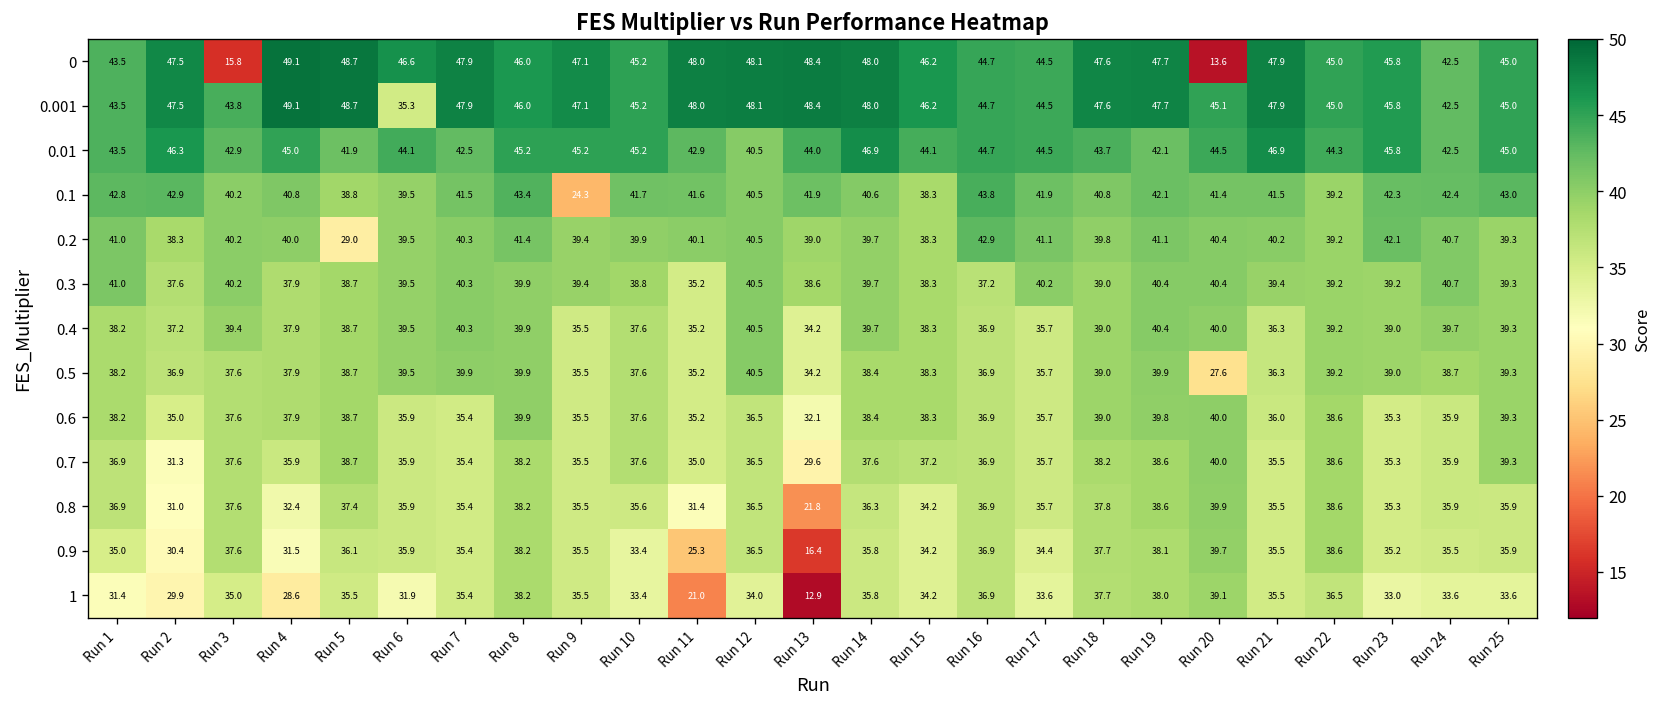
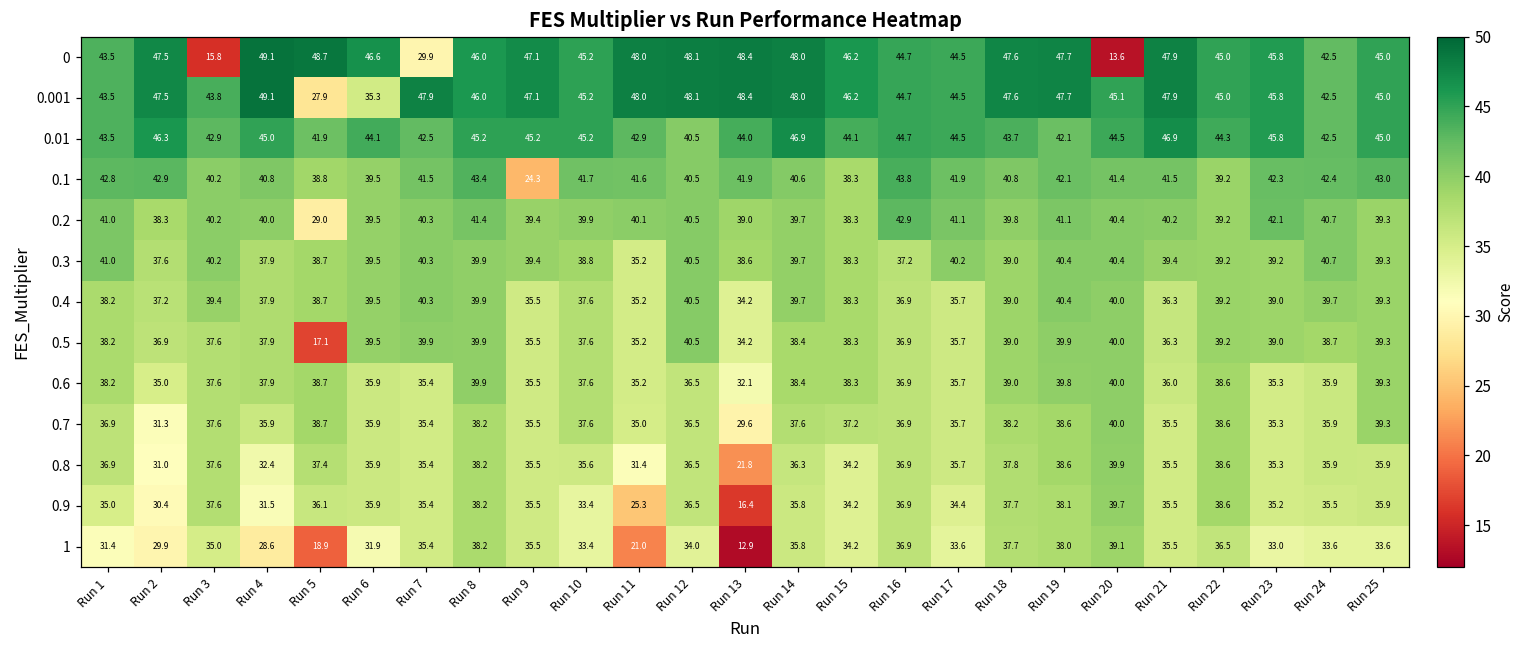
  {
    "0": {
      "Run 1": 43.5,
      "Run 2": 47.5,
      "Run 3": 15.8,
      "Run 4": 49.1,
      "Run 5": 48.7,
      "Run 6": 46.6,
-     "Run 7": 47.9,
+     "Run 7": 29.9,
      "Run 8": 46.0,
      "Run 9": 47.1,
      "Run 10": 45.2,
      "Run 11": 48.0,
      "Run 12": 48.1,
      "Run 13": 48.4,
      "Run 14": 48.0,
      "Run 15": 46.2,
      "Run 16": 44.7,
      "Run 17": 44.5,
      "Run 18": 47.6,
      "Run 19": 47.7,
      "Run 20": 13.6,
      "Run 21": 47.9,
      "Run 22": 45.0,
      "Run 23": 45.8,
      "Run 24": 42.5,
      "Run 25": 45.0
    },
    "0.001": {
      "Run 1": 43.5,
      "Run 2": 47.5,
      "Run 3": 43.8,
      "Run 4": 49.1,
-     "Run 5": 48.7,
+     "Run 5": 27.9,
      "Run 6": 35.3,
      "Run 7": 47.9,
      "Run 8": 46.0,
      "Run 9": 47.1,
      "Run 10": 45.2,
      "Run 11": 48.0,
      "Run 12": 48.1,
      "Run 13": 48.4,
      "Run 14": 48.0,
      "Run 15": 46.2,
      "Run 16": 44.7,
      "Run 17": 44.5,
      "Run 18": 47.6,
      "Run 19": 47.7,
      "Run 20": 45.1,
      "Run 21": 47.9,
      "Run 22": 45.0,
      "Run 23": 45.8,
      "Run 24": 42.5,
      "Run 25": 45.0
    },
    "0.5": {
      "Run 1": 38.2,
      "Run 2": 36.9,
      "Run 3": 37.6,
      "Run 4": 37.9,
-     "Run 5": 38.7,
+     "Run 5": 17.1,
      "Run 6": 39.5,
      "Run 7": 39.9,
      "Run 8": 39.9,
      "Run 9": 35.5,
      "Run 10": 37.6,
      "Run 11": 35.2,
      "Run 12": 40.5,
      "Run 13": 34.2,
      "Run 14": 38.4,
      "Run 15": 38.3,
      "Run 16": 36.9,
      "Run 17": 35.7,
      "Run 18": 39.0,
      "Run 19": 39.9,
-     "Run 20": 27.6,
+     "Run 20": 40.0,
      "Run 21": 36.3,
      "Run 22": 39.2,
      "Run 23": 39.0,
      "Run 24": 38.7,
      "Run 25": 39.3
    },
    "1": {
      "Run 1": 31.4,
      "Run 2": 29.9,
      "Run 3": 35.0,
      "Run 4": 28.6,
-     "Run 5": 35.5,
+     "Run 5": 18.9,
      "Run 6": 31.9,
      "Run 7": 35.4,
      "Run 8": 38.2,
      "Run 9": 35.5,
      "Run 10": 33.4,
      "Run 11": 21.0,
      "Run 12": 34.0,
      "Run 13": 12.9,
      "Run 14": 35.8,
      "Run 15": 34.2,
      "Run 16": 36.9,
      "Run 17": 33.6,
      "Run 18": 37.7,
      "Run 19": 38.0,
      "Run 20": 39.1,
      "Run 21": 35.5,
      "Run 22": 36.5,
      "Run 23": 33.0,
      "Run 24": 33.6,
      "Run 25": 33.6
    }
  }
